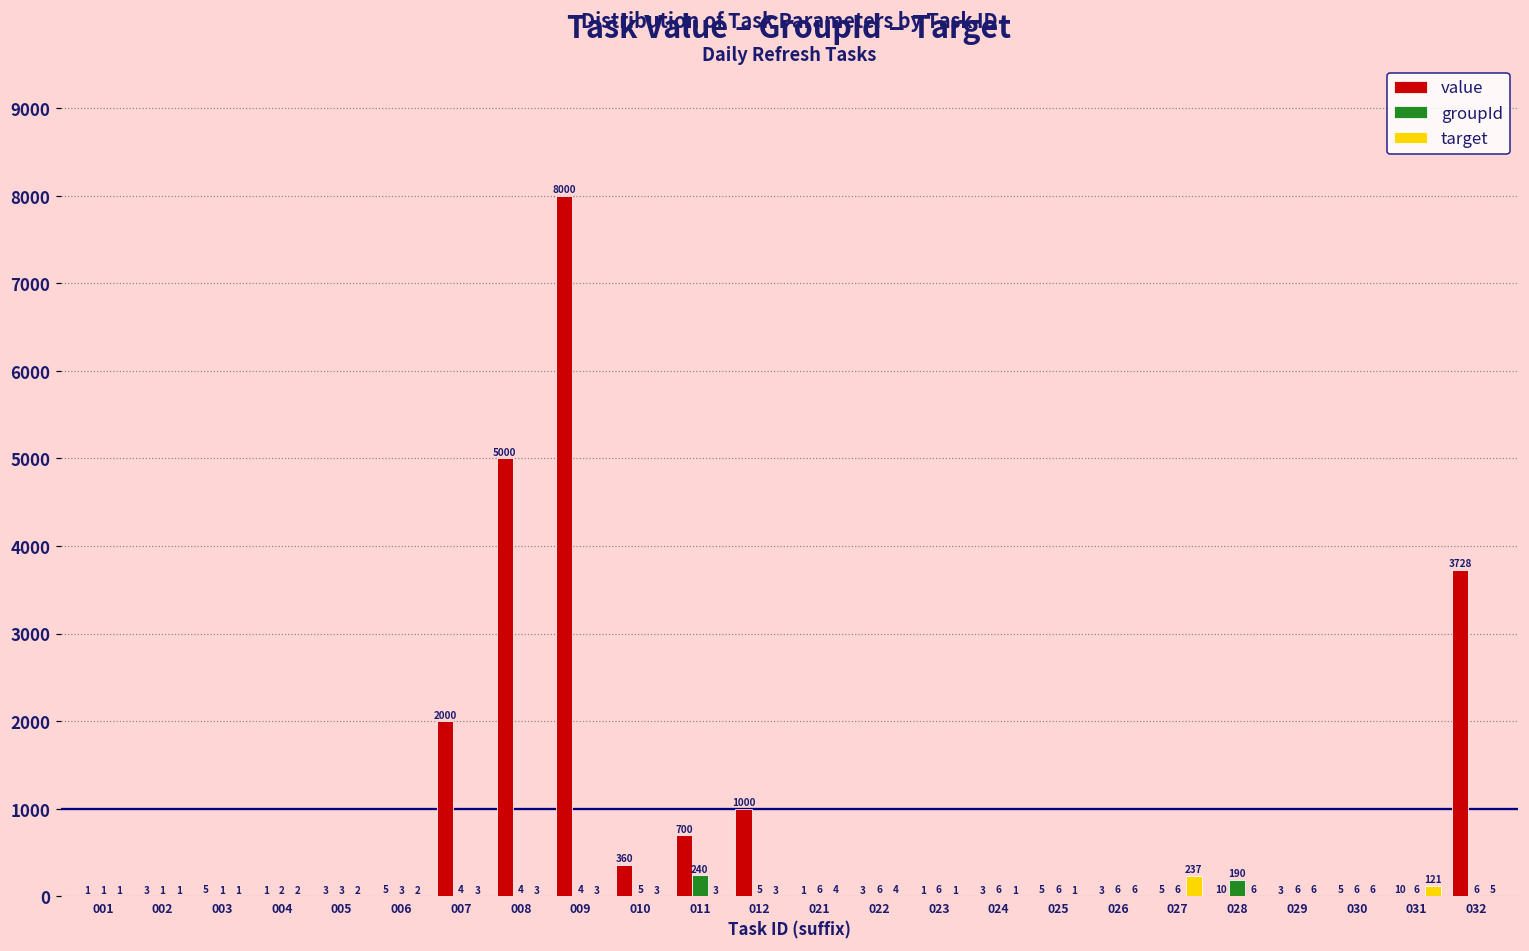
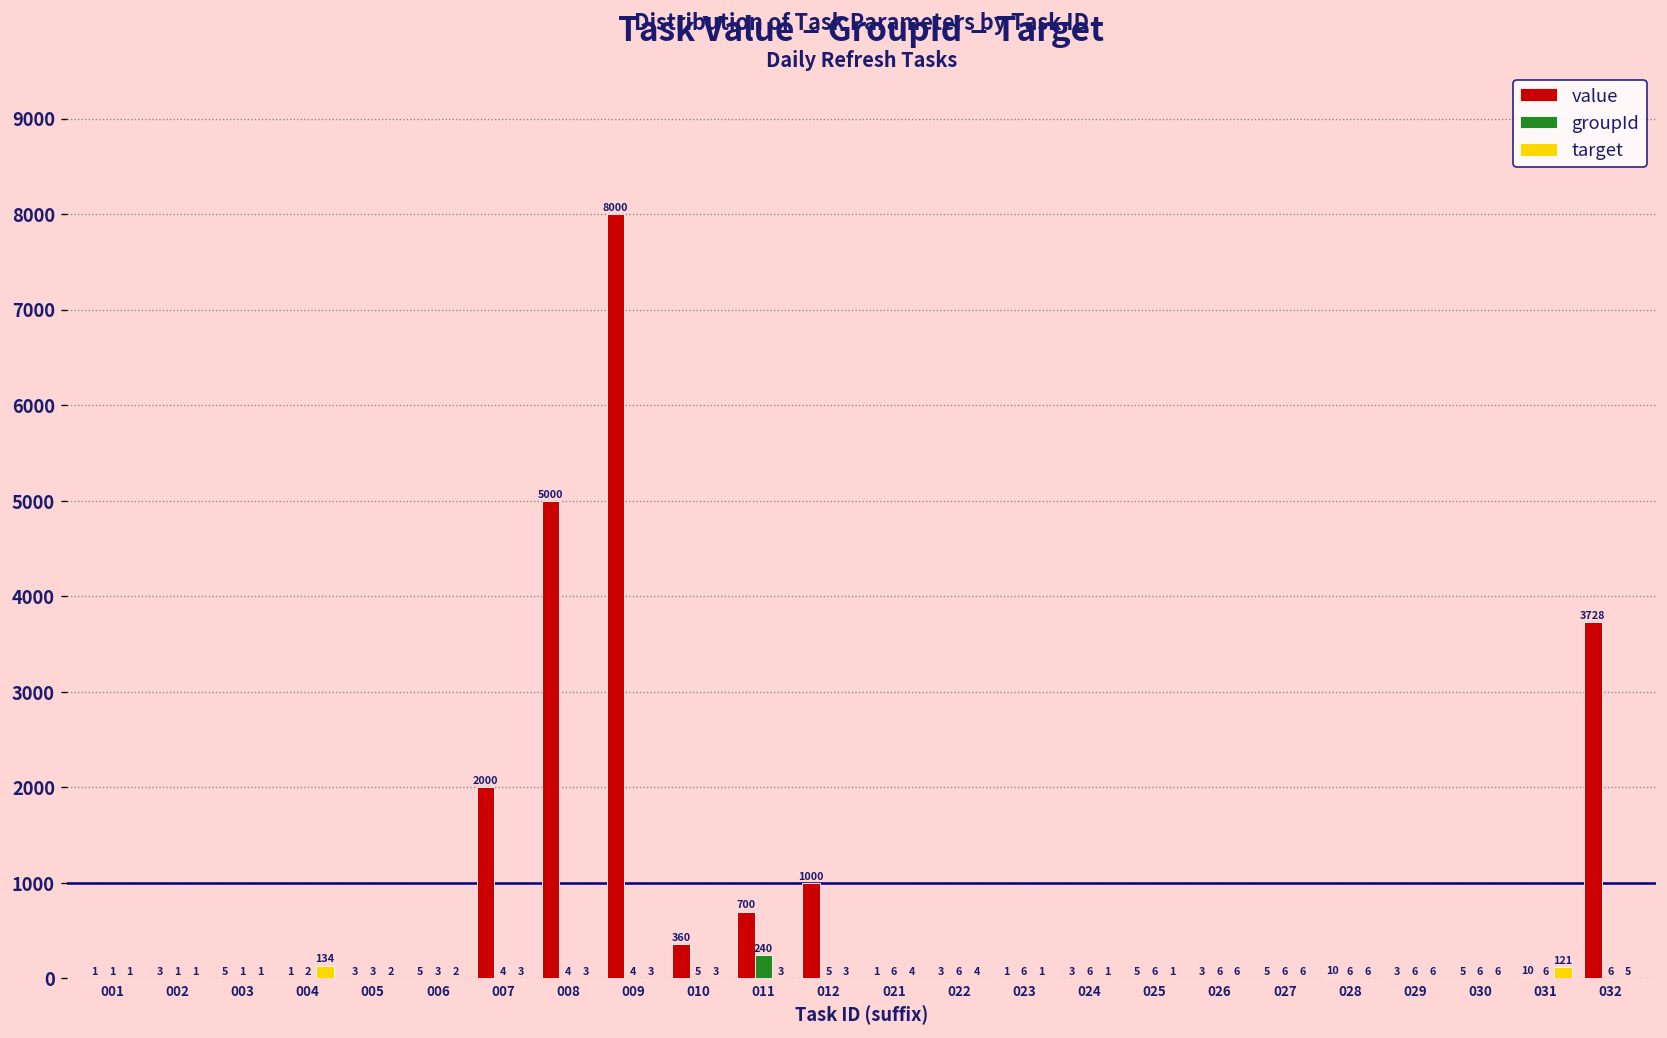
  {
    "value": {
      "001": 1,
      "002": 3,
      "003": 5,
      "004": 1,
      "005": 3,
      "006": 5,
      "007": 2000,
      "008": 5000,
      "009": 8000,
      "010": 360,
      "011": 700,
      "012": 1000,
      "021": 1,
      "022": 3,
      "023": 1,
      "024": 3,
      "025": 5,
      "026": 3,
      "027": 5,
      "028": 10,
      "029": 3,
      "030": 5,
      "031": 10,
      "032": 3728
    },
    "groupId": {
      "001": 1,
      "002": 1,
      "003": 1,
      "004": 2,
      "005": 3,
      "006": 3,
      "007": 4,
      "008": 4,
      "009": 4,
      "010": 5,
      "011": 240,
      "012": 5,
      "021": 6,
      "022": 6,
      "023": 6,
      "024": 6,
      "025": 6,
      "026": 6,
      "027": 6,
-     "028": 190,
+     "028": 6,
      "029": 6,
      "030": 6,
      "031": 6,
      "032": 6
    },
    "target": {
      "001": 1,
      "002": 1,
      "003": 1,
-     "004": 2,
+     "004": 134,
      "005": 2,
      "006": 2,
      "007": 3,
      "008": 3,
      "009": 3,
      "010": 3,
      "011": 3,
      "012": 3,
      "021": 4,
      "022": 4,
      "023": 1,
      "024": 1,
      "025": 1,
      "026": 6,
-     "027": 237,
+     "027": 6,
      "028": 6,
      "029": 6,
      "030": 6,
      "031": 121,
      "032": 5
    }
  }
